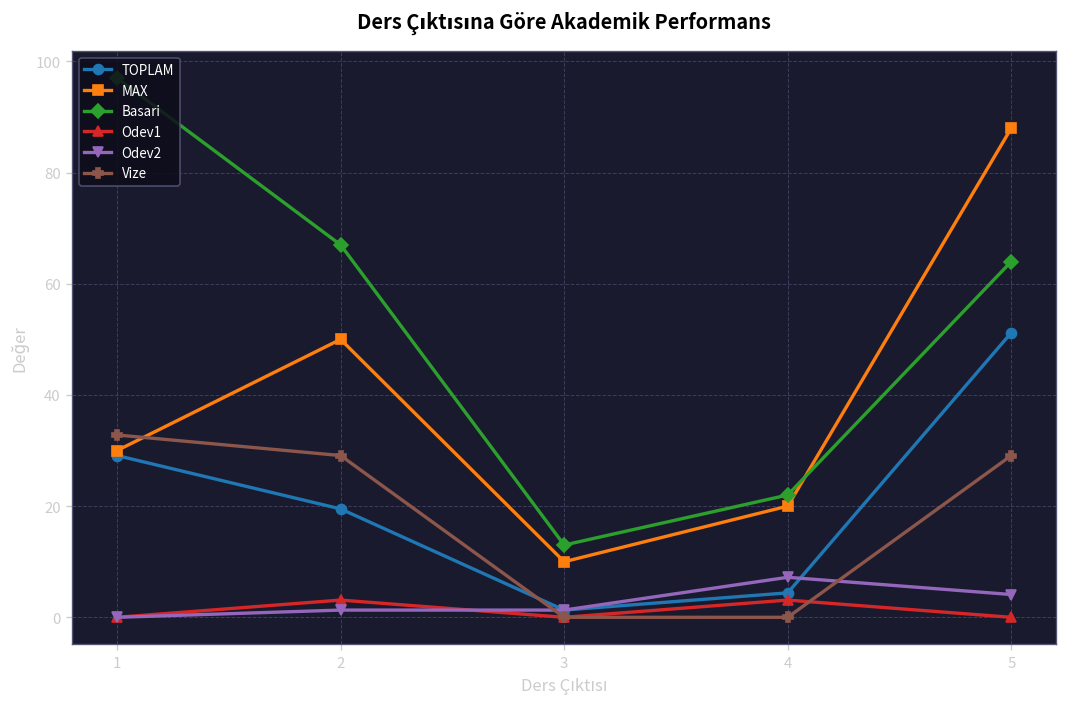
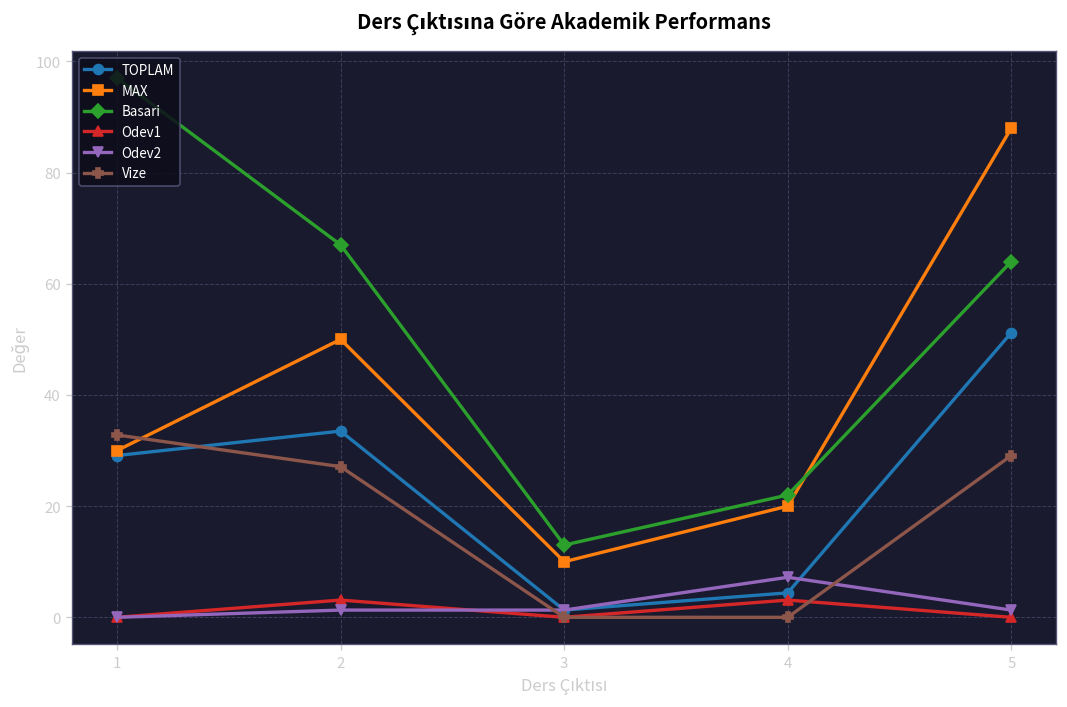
  {
    "TOPLAM": {
      "1": 29,
-     "2": 20,
+     "2": 34,
      "4": 4,
      "5": 51
    },
    "MAX": {
      "1": 30,
      "2": 50,
      "3": 10,
      "4": 20,
      "5": 88
    },
    "Basari": {
      "2": 67,
      "3": 13,
      "4": 22,
      "5": 64
    },
    "Odev1": {
      "2": 3,
      "4": 3,
      "5": 0
    },
    "Odev2": {
      "2": 1,
      "4": 7,
-     "5": 4
+     "5": 1
    },
    "Vize": {
      "1": 33,
-     "2": 29,
+     "2": 27,
      "4": 0,
      "5": 29
    }
  }
